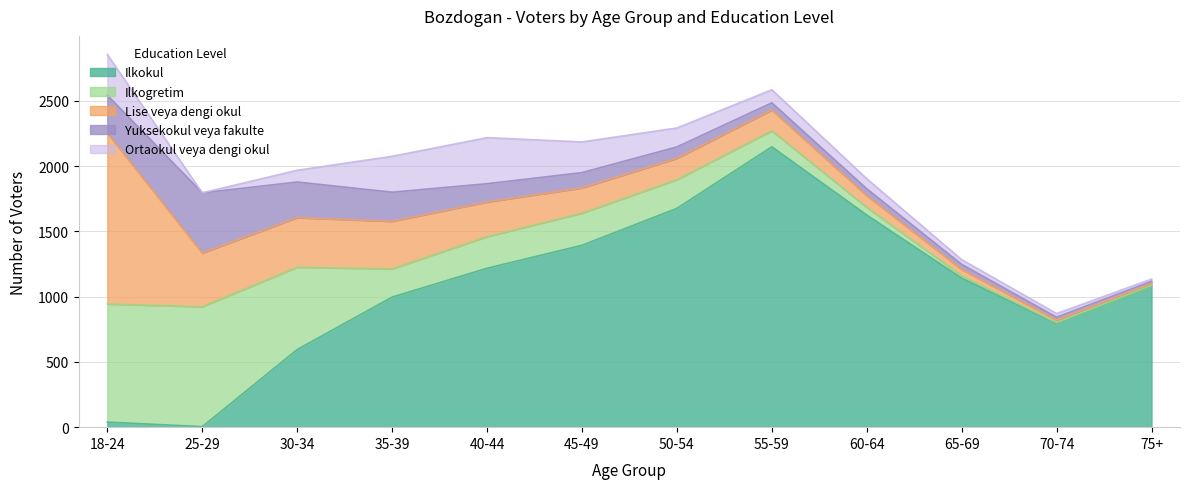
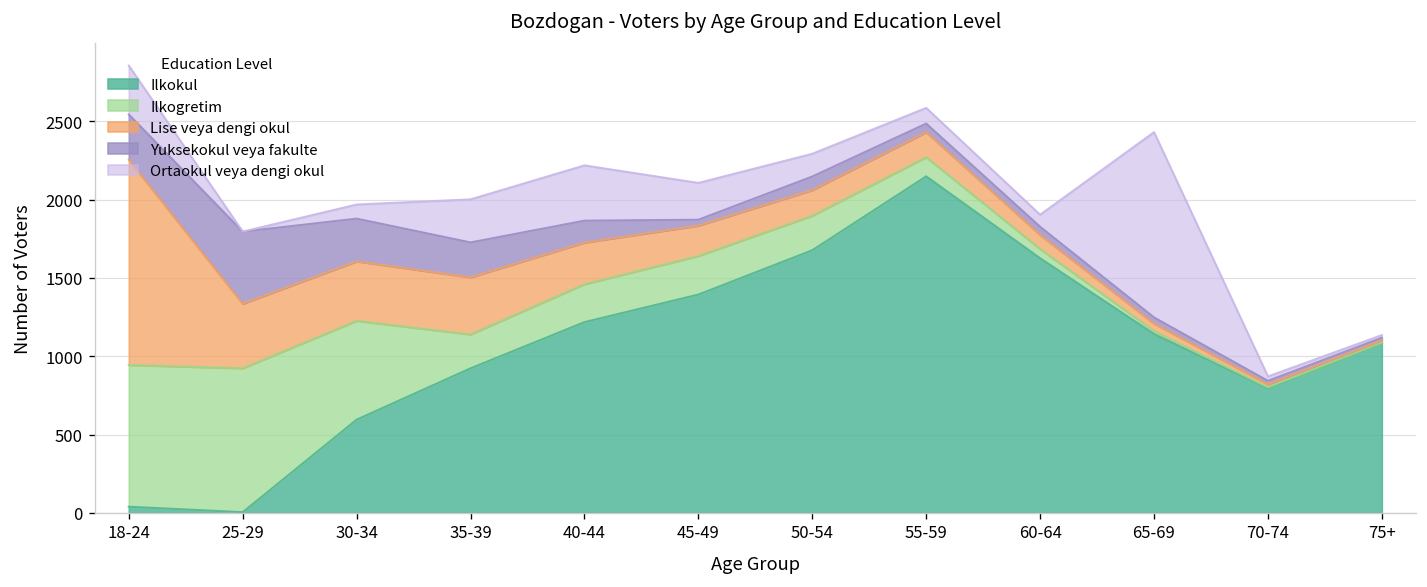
  {
    "Ilkokul": {
      "18-24": 40,
      "25-29": 0,
      "30-34": 600,
-     "35-39": 1000,
+     "35-39": 920,
      "40-44": 1220,
      "45-49": 1390,
      "50-54": 1680,
      "55-59": 2150,
      "60-64": 1630
    },
    "Ilkogretim": {
      "18-24": 910,
      "25-29": 920,
      "30-34": 630,
      "35-39": 220,
      "40-44": 240,
      "45-49": 250,
      "50-54": 220,
      "55-59": 120,
      "60-64": 60
    },
    "Lise veya dengi okul": {
      "18-24": 1310,
      "25-29": 410,
      "30-34": 380,
      "35-39": 370,
      "40-44": 270,
      "45-49": 190,
      "50-54": 160,
      "55-59": 160,
      "60-64": 90,
      "65-69": 50,
      "70-74": 20
    },
    "Yuksekokul veya fakulte": {
      "18-24": 290,
      "30-34": 270,
      "35-39": 220,
      "40-44": 140,
-     "45-49": 120,
+     "45-49": 40,
      "50-54": 90,
      "55-59": 60,
      "60-64": 50,
      "65-69": 40,
      "70-74": 20
    },
    "Ortaokul veya dengi okul": {
      "18-24": 310,
      "30-34": 90,
      "35-39": 280,
      "40-44": 350,
      "45-49": 240,
      "50-54": 150,
      "55-59": 100,
      "60-64": 80,
-     "65-69": 40,
+     "65-69": 1180,
      "70-74": 30
    }
  }
